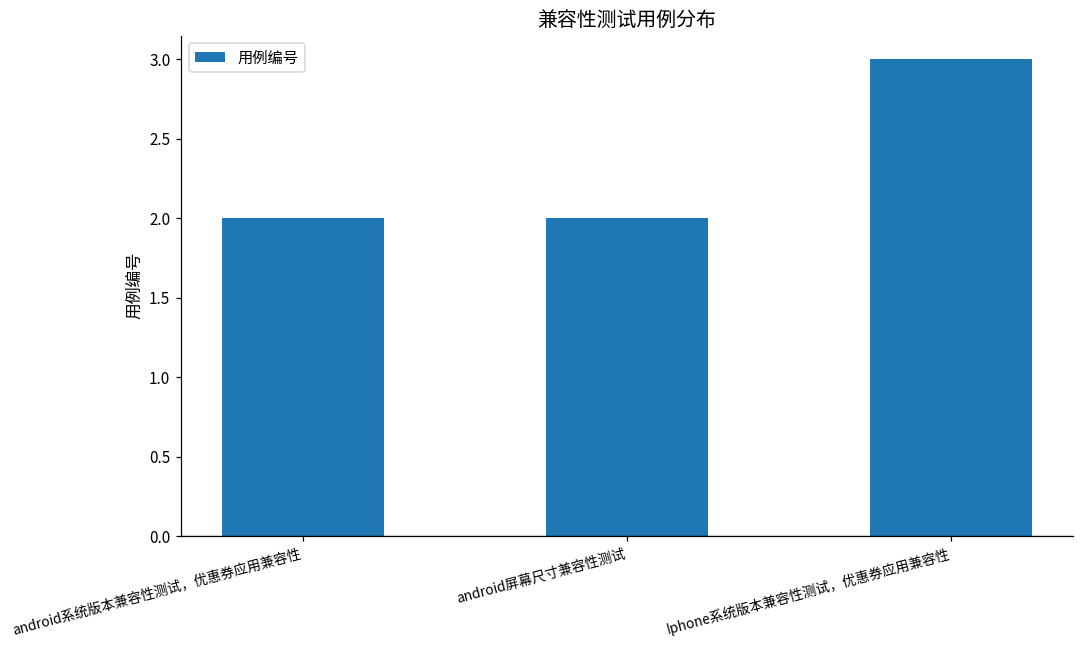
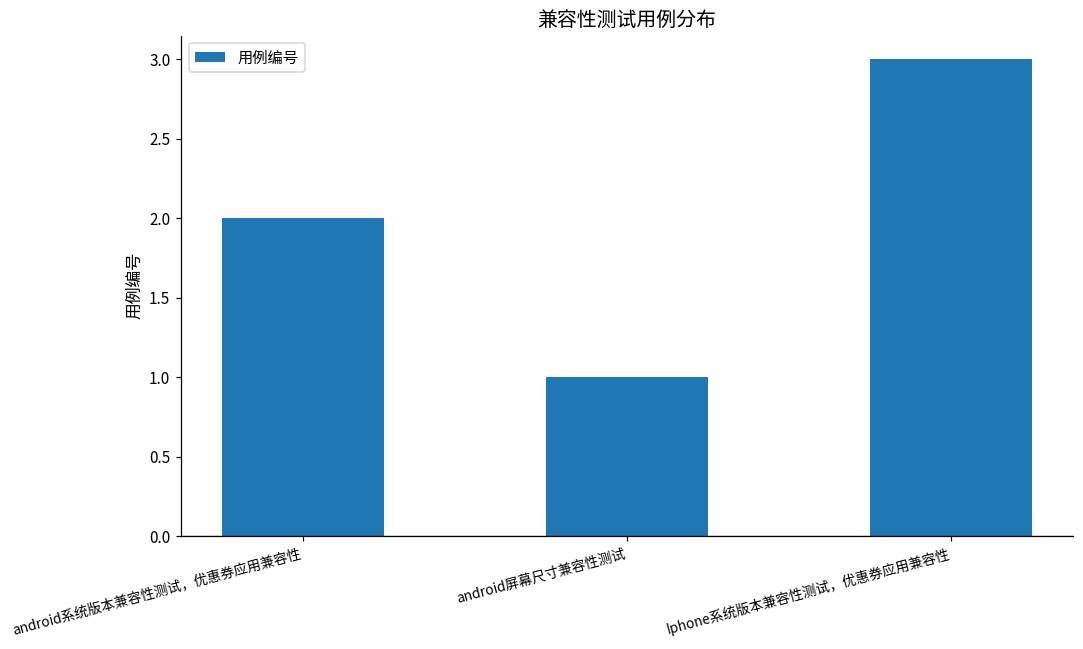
  {
    "android系统版本兼容性测试，优惠券应用兼容性": 2,
-   "android屏幕尺寸兼容性测试": 2,
+   "android屏幕尺寸兼容性测试": 1,
    "Iphone系统版本兼容性测试，优惠券应用兼容性": 3
  }
